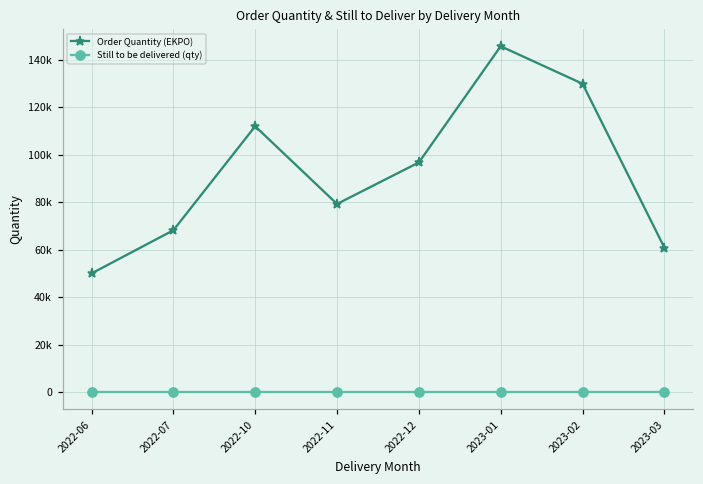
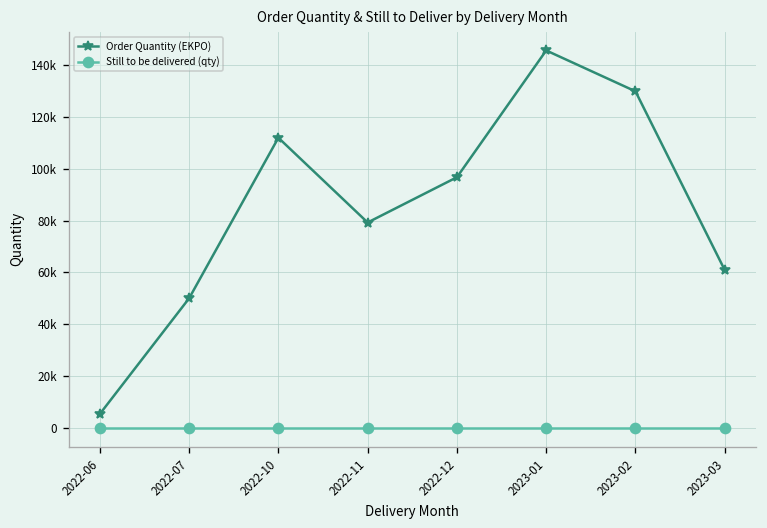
  {
    "Order Quantity (EKPO)": {
-     "2022-06": 50000,
-     "2022-07": 68000,
+     "2022-06": 5000,
+     "2022-07": 50000,
      "2022-10": 112000,
      "2022-11": 79000,
      "2022-12": 97000,
      "2023-01": 146000,
      "2023-02": 130000,
      "2023-03": 61000
    },
    "Still to be delivered (qty)": {
      "2022-06": 0,
      "2022-07": 0,
      "2022-10": 0,
      "2022-11": 0,
      "2022-12": 0,
      "2023-01": 0,
      "2023-02": 0,
      "2023-03": 0
    }
  }
